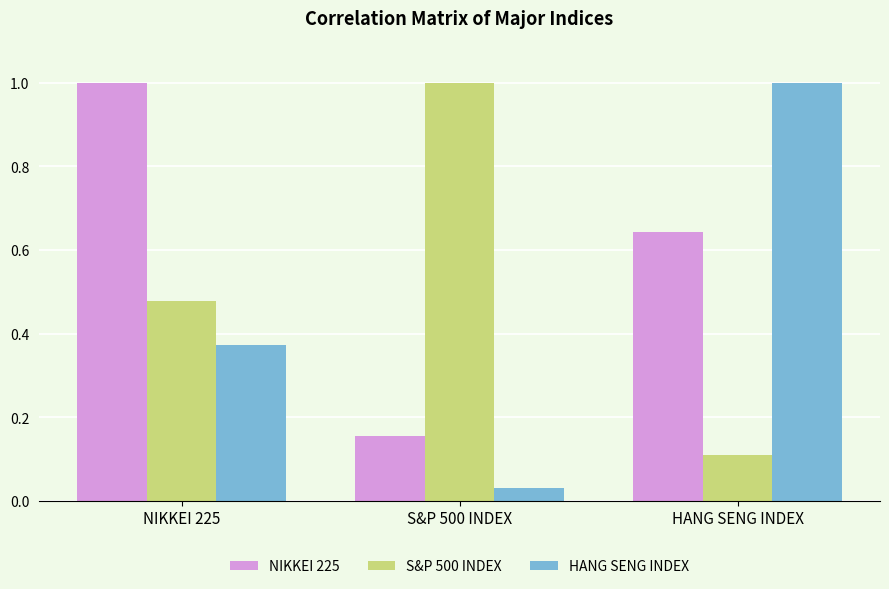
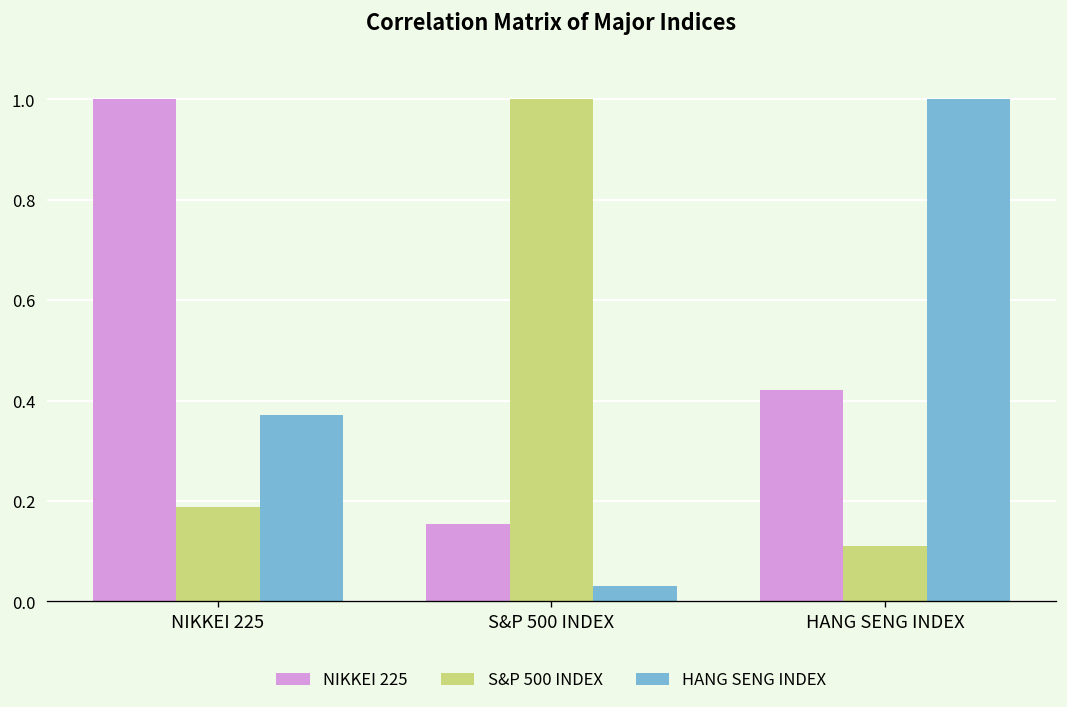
  {
    "NIKKEI 225": {
      "NIKKEI 225": 1.00,
      "S&P 500 INDEX": 0.16,
-     "HANG SENG INDEX": 0.64
+     "HANG SENG INDEX": 0.42
    },
    "S&P 500 INDEX": {
-     "NIKKEI 225": 0.48,
+     "NIKKEI 225": 0.19,
      "S&P 500 INDEX": 1.00,
      "HANG SENG INDEX": 0.11
    },
    "HANG SENG INDEX": {
      "NIKKEI 225": 0.37,
      "S&P 500 INDEX": 0.03,
      "HANG SENG INDEX": 1.00
    }
  }
